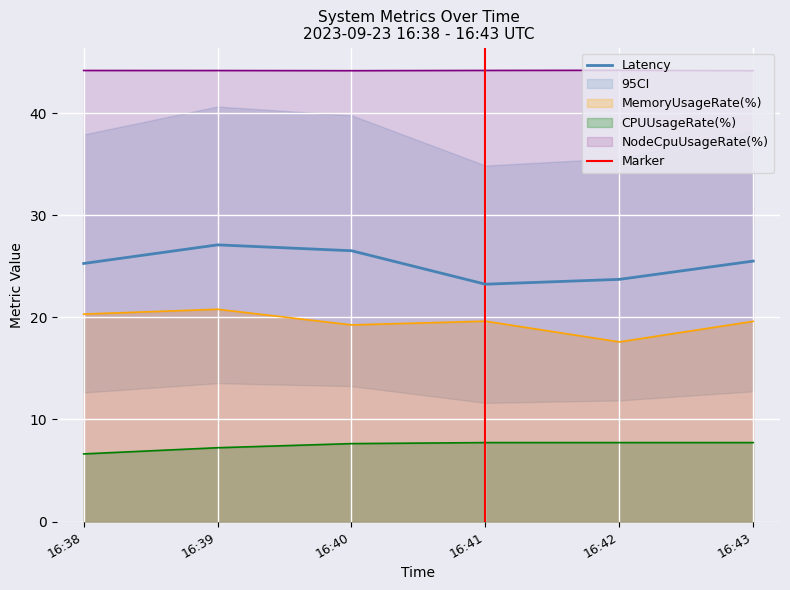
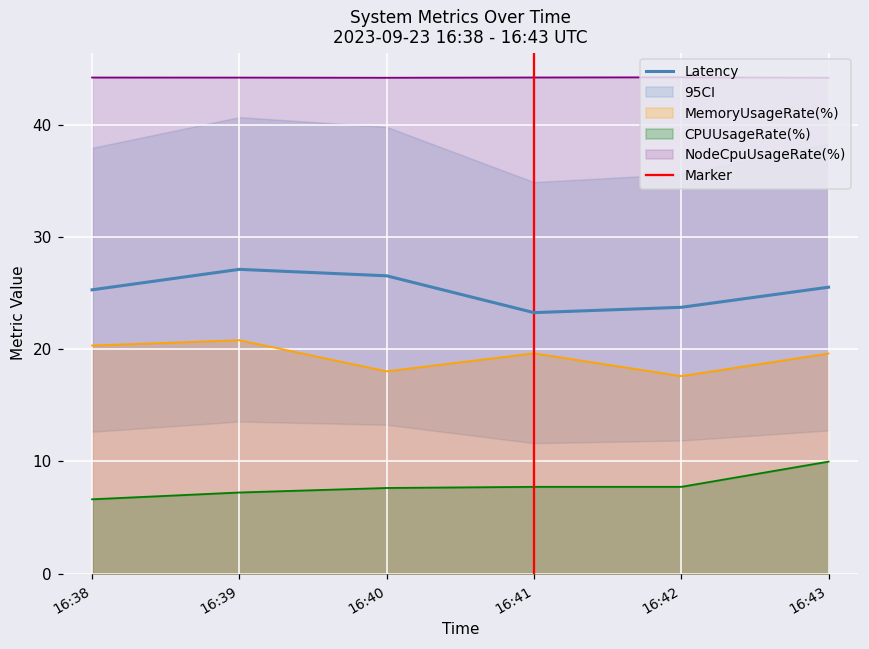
  {
    "MemoryUsageRate(%)": {
      "16:38": 20.3,
      "16:39": 20.8,
-     "16:40": 19.3,
+     "16:40": 18.0,
      "16:41": 19.6,
      "16:42": 17.6,
      "16:43": 19.6
    },
    "CPUUsageRate(%)": {
      "16:38": 6.6,
      "16:39": 7.2,
      "16:40": 7.6,
      "16:41": 7.7,
      "16:42": 7.7,
-     "16:43": 7.7
+     "16:43": 10.0
    }
  }
